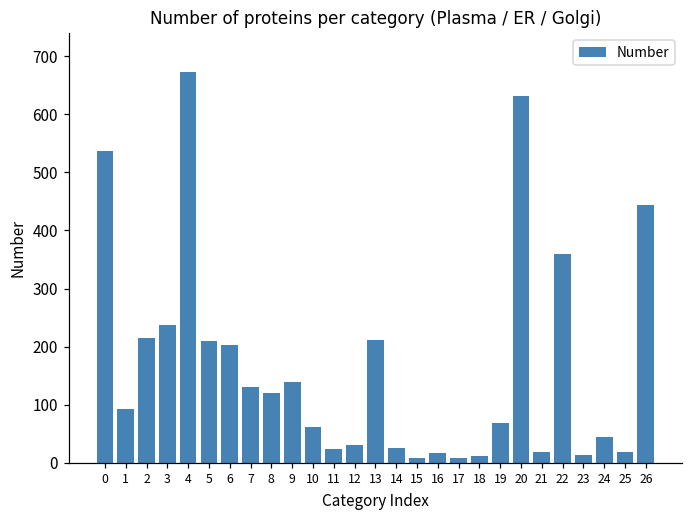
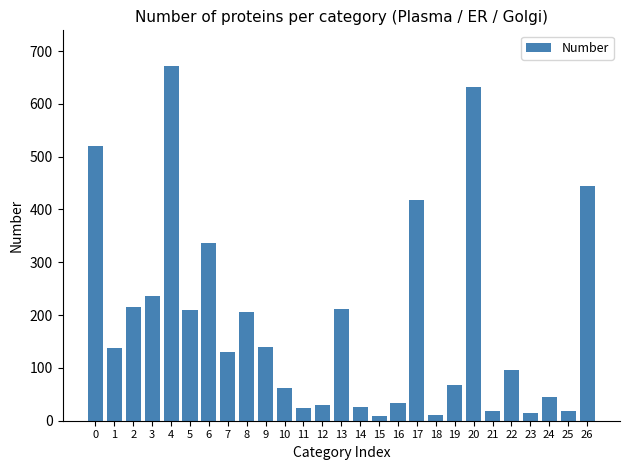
  {
-   "0": 540,
-   "1": 90,
+   "0": 520,
+   "1": 140,
    "2": 220,
    "3": 240,
    "4": 670,
    "5": 210,
-   "6": 200,
+   "6": 340,
    "7": 130,
-   "8": 120,
+   "8": 210,
    "9": 140,
    "10": 60,
    "11": 20,
    "12": 30,
    "13": 210,
    "14": 30,
    "15": 10,
-   "16": 20,
-   "17": 10,
+   "16": 30,
+   "17": 420,
    "18": 10,
    "19": 70,
    "20": 630,
    "21": 20,
-   "22": 360,
+   "22": 100,
    "23": 10,
    "24": 40,
    "25": 20,
    "26": 440
  }
